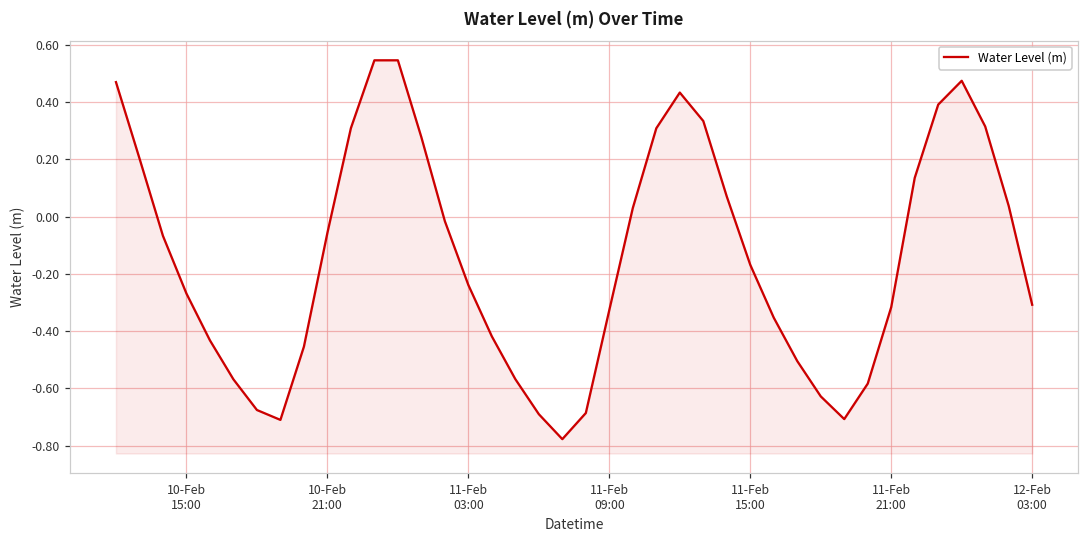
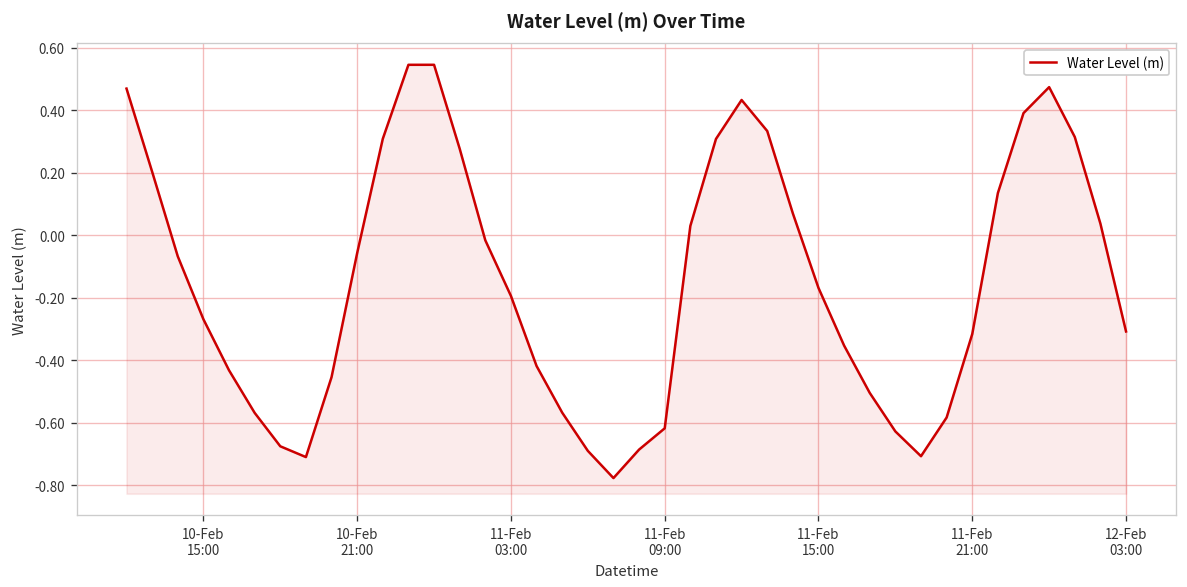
  {
    "10-Feb 15:00": -0.27,
    "10-Feb 21:00": -0.06,
-   "11-Feb 03:00": -0.24,
-   "11-Feb 09:00": -0.33,
+   "11-Feb 03:00": -0.19,
+   "11-Feb 09:00": -0.62,
    "11-Feb 15:00": -0.17,
    "11-Feb 21:00": -0.32,
    "12-Feb 03:00": -0.31
  }
